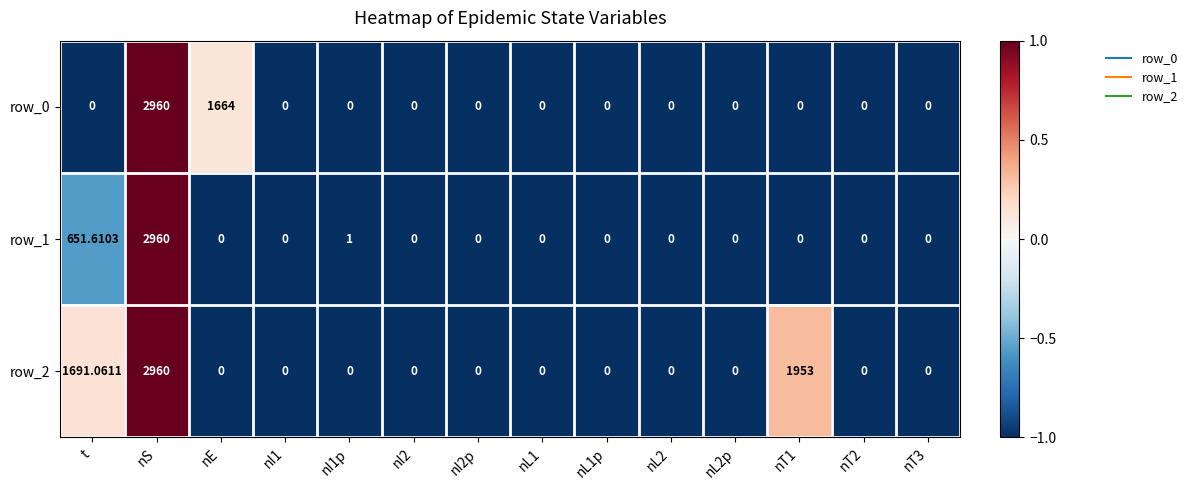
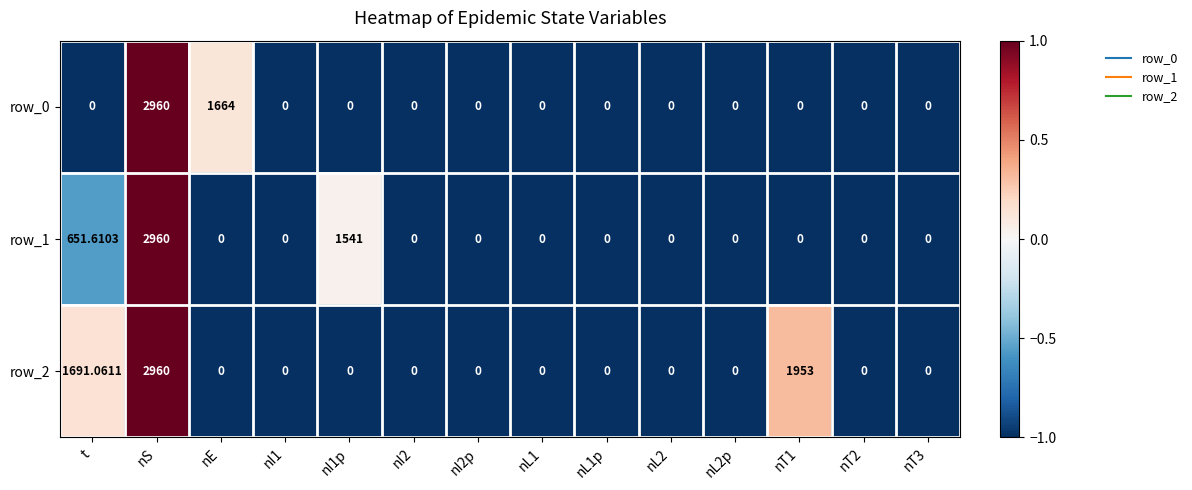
  {
    "row_0": {
      "t": 0,
      "nS": 2960,
      "nE": 1664,
      "nI1": 0,
      "nI1p": 0,
      "nI2": 0,
      "nI2p": 0,
      "nL1": 0,
      "nL1p": 0,
      "nL2": 0,
      "nL2p": 0,
      "nT1": 0,
      "nT2": 0,
      "nT3": 0
    },
    "row_1": {
      "t": 651.6103,
      "nS": 2960,
      "nE": 0,
      "nI1": 0,
-     "nI1p": 1,
+     "nI1p": 1541,
      "nI2": 0,
      "nI2p": 0,
      "nL1": 0,
      "nL1p": 0,
      "nL2": 0,
      "nL2p": 0,
      "nT1": 0,
      "nT2": 0,
      "nT3": 0
    },
    "row_2": {
      "t": 1691.0611,
      "nS": 2960,
      "nE": 0,
      "nI1": 0,
      "nI1p": 0,
      "nI2": 0,
      "nI2p": 0,
      "nL1": 0,
      "nL1p": 0,
      "nL2": 0,
      "nL2p": 0,
      "nT1": 1953,
      "nT2": 0,
      "nT3": 0
    }
  }
